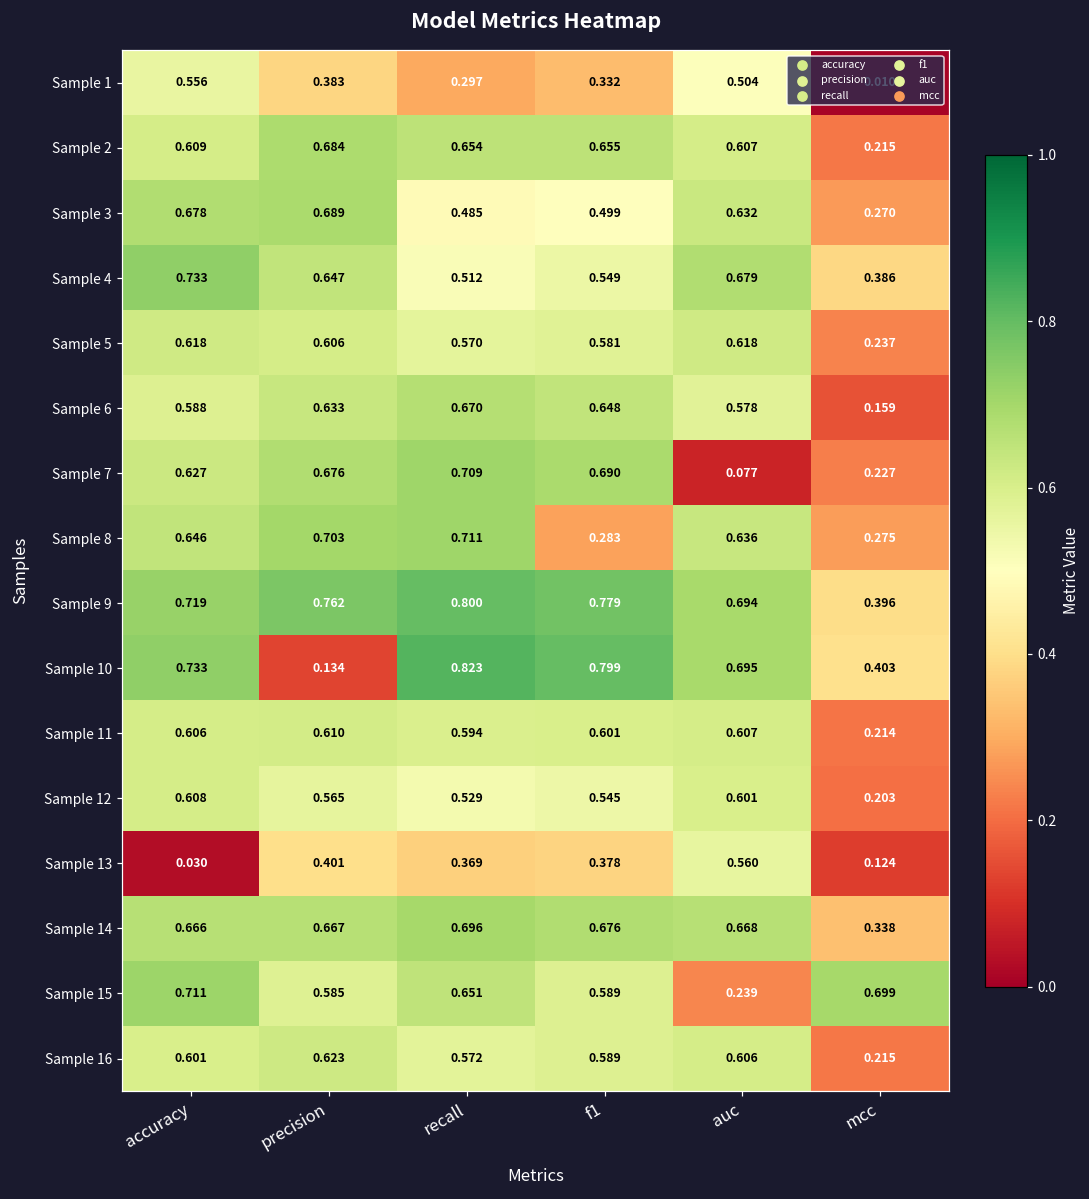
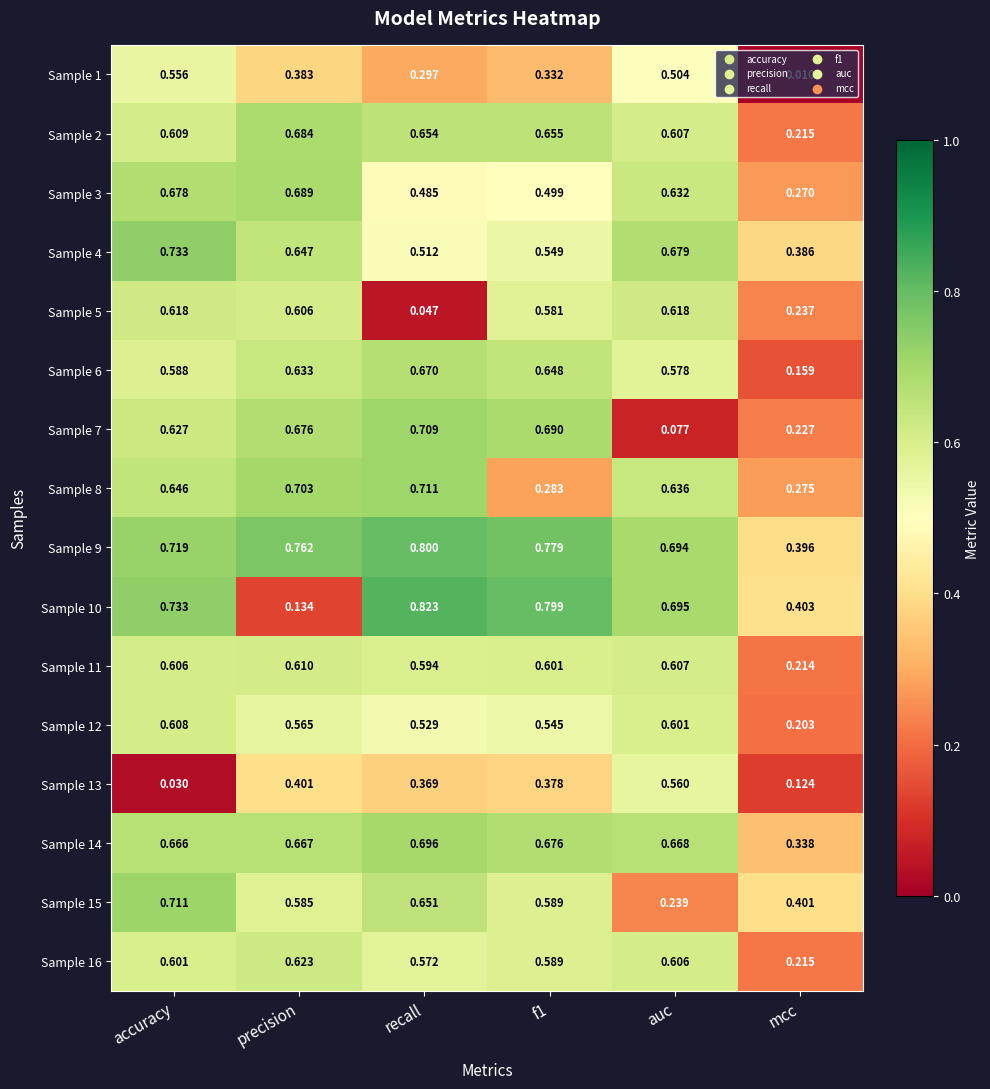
  {
    "Sample 1": {
      "accuracy": 0.556,
      "precision": 0.383,
      "recall": 0.297,
      "f1": 0.332,
      "auc": 0.504
    },
    "Sample 2": {
      "accuracy": 0.609,
      "precision": 0.684,
      "recall": 0.654,
      "f1": 0.655,
      "auc": 0.607,
      "mcc": 0.215
    },
    "Sample 3": {
      "accuracy": 0.678,
      "precision": 0.689,
      "recall": 0.485,
      "f1": 0.499,
      "auc": 0.632,
      "mcc": 0.270
    },
    "Sample 4": {
      "accuracy": 0.733,
      "precision": 0.647,
      "recall": 0.512,
      "f1": 0.549,
      "auc": 0.679,
      "mcc": 0.386
    },
    "Sample 5": {
      "accuracy": 0.618,
      "precision": 0.606,
-     "recall": 0.570,
+     "recall": 0.047,
      "f1": 0.581,
      "auc": 0.618,
      "mcc": 0.237
    },
    "Sample 6": {
      "accuracy": 0.588,
      "precision": 0.633,
      "recall": 0.670,
      "f1": 0.648,
      "auc": 0.578,
      "mcc": 0.159
    },
    "Sample 7": {
      "accuracy": 0.627,
      "precision": 0.676,
      "recall": 0.709,
      "f1": 0.690,
      "auc": 0.077,
      "mcc": 0.227
    },
    "Sample 8": {
      "accuracy": 0.646,
      "precision": 0.703,
      "recall": 0.711,
      "f1": 0.283,
      "auc": 0.636,
      "mcc": 0.275
    },
    "Sample 9": {
      "accuracy": 0.719,
      "precision": 0.762,
      "recall": 0.800,
      "f1": 0.779,
      "auc": 0.694,
      "mcc": 0.396
    },
    "Sample 10": {
      "accuracy": 0.733,
      "precision": 0.134,
      "recall": 0.823,
      "f1": 0.799,
      "auc": 0.695,
      "mcc": 0.403
    },
    "Sample 11": {
      "accuracy": 0.606,
      "precision": 0.610,
      "recall": 0.594,
      "f1": 0.601,
      "auc": 0.607,
      "mcc": 0.214
    },
    "Sample 12": {
      "accuracy": 0.608,
      "precision": 0.565,
      "recall": 0.529,
      "f1": 0.545,
      "auc": 0.601,
      "mcc": 0.203
    },
    "Sample 13": {
      "accuracy": 0.030,
      "precision": 0.401,
      "recall": 0.369,
      "f1": 0.378,
      "auc": 0.560,
      "mcc": 0.124
    },
    "Sample 14": {
      "accuracy": 0.666,
      "precision": 0.667,
      "recall": 0.696,
      "f1": 0.676,
      "auc": 0.668,
      "mcc": 0.338
    },
    "Sample 15": {
      "accuracy": 0.711,
      "precision": 0.585,
      "recall": 0.651,
      "f1": 0.589,
      "auc": 0.239,
-     "mcc": 0.699
+     "mcc": 0.401
    },
    "Sample 16": {
      "accuracy": 0.601,
      "precision": 0.623,
      "recall": 0.572,
      "f1": 0.589,
      "auc": 0.606,
      "mcc": 0.215
    }
  }
